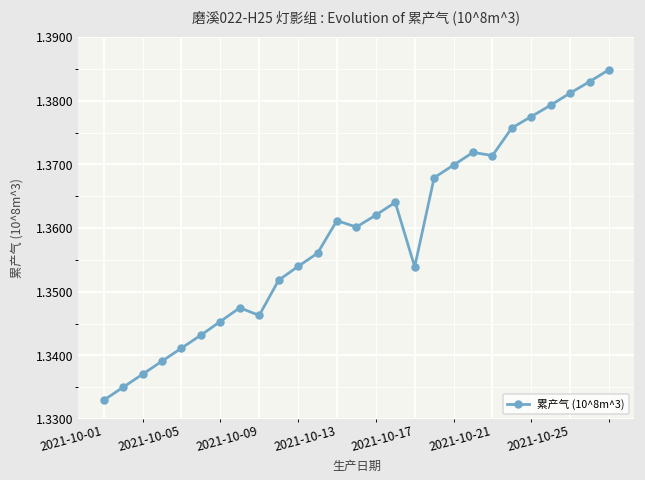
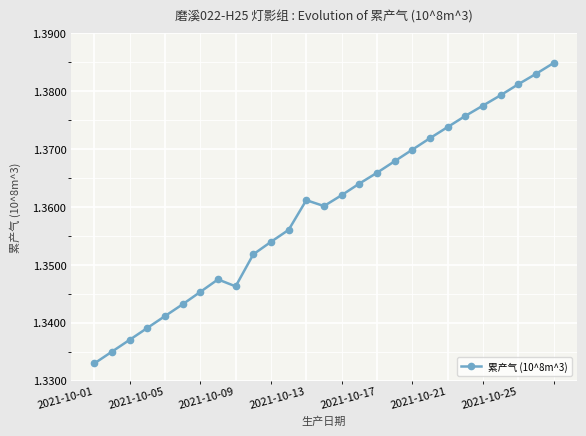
  {
    "2021-10-01": 1.333,
    "2021-10-05": 1.341,
    "2021-10-09": 1.346,
    "2021-10-13": 1.361,
-   "2021-10-17": 1.354,
-   "2021-10-21": 1.371,
+   "2021-10-17": 1.366,
+   "2021-10-21": 1.374,
    "2021-10-25": 1.381
  }
